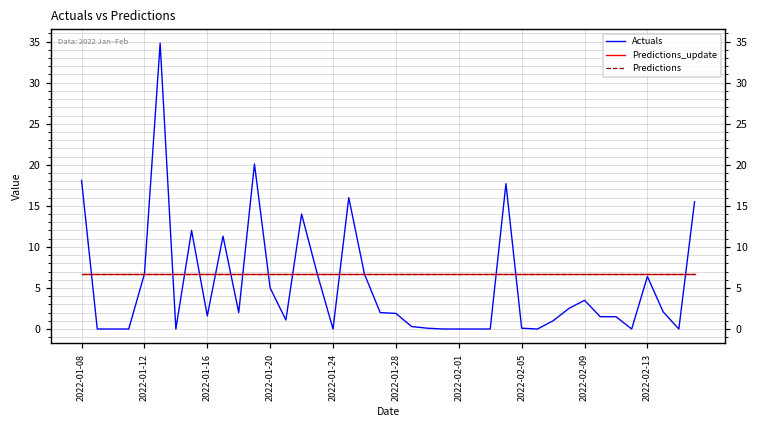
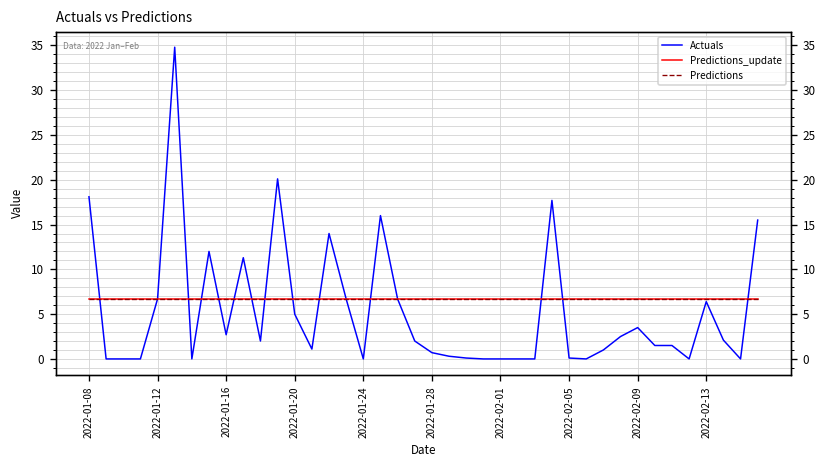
  {
    "Actuals": {
      "2022-01-08": 18,
-     "2022-01-16": 2,
+     "2022-01-16": 3,
      "2022-01-20": 5,
      "2022-01-24": 0,
-     "2022-01-28": 2,
+     "2022-01-28": 1,
      "2022-02-01": 0,
      "2022-02-05": 0,
      "2022-02-09": 4
    },
    "Predictions": {
      "2022-01-08": 7,
      "2022-01-16": 7,
      "2022-01-20": 7,
      "2022-01-24": 7,
      "2022-01-28": 7,
      "2022-02-01": 7,
      "2022-02-05": 7,
      "2022-02-09": 7
    }
  }
